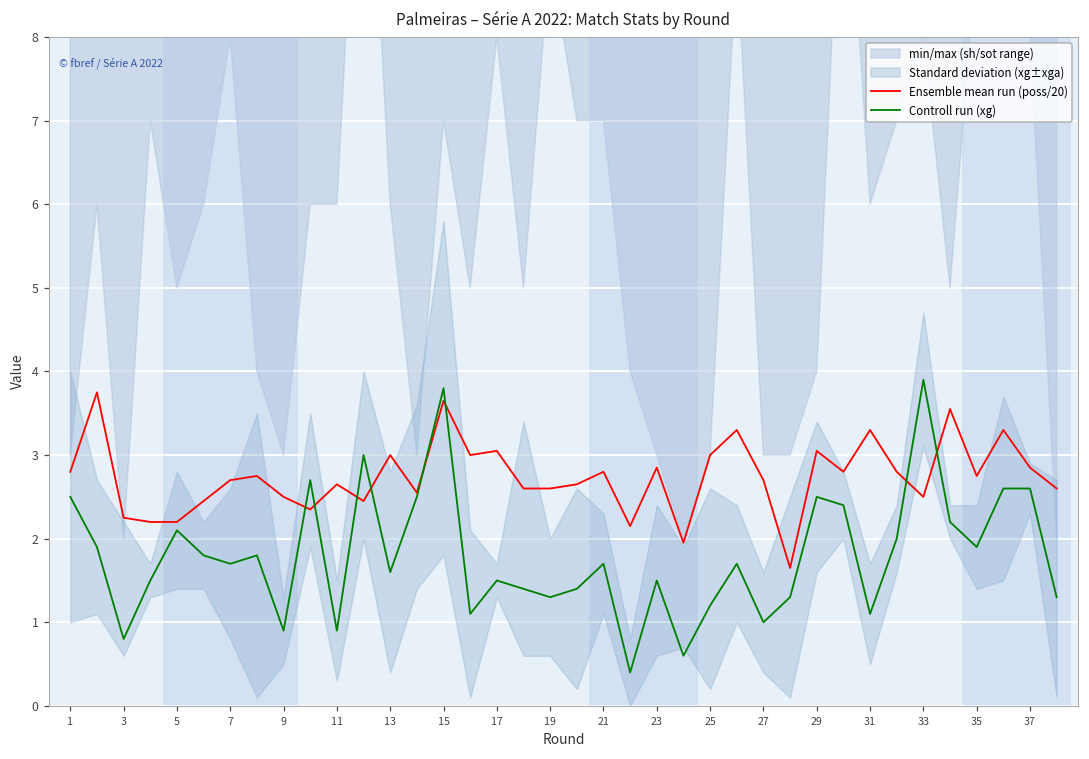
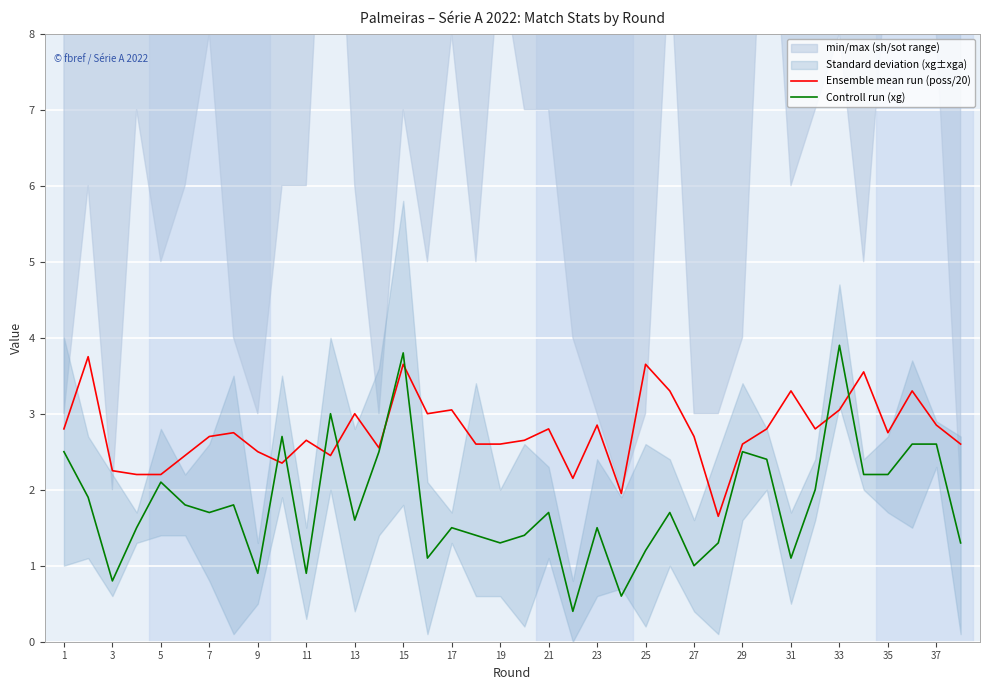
  {
    "Ensemble mean run (poss/20)": {
      "1": 2.8,
      "3": 2.3,
      "5": 2.2,
      "7": 2.7,
      "9": 2.5,
      "11": 2.7,
      "13": 3.0,
      "15": 3.7,
      "17": 3.1,
      "19": 2.6,
      "21": 2.8,
      "23": 2.8,
-     "25": 3.0,
+     "25": 3.7,
      "27": 2.7,
-     "29": 3.1,
+     "29": 2.6,
      "31": 3.3,
-     "33": 2.5,
+     "33": 3.1,
      "35": 2.8,
      "37": 2.8
    },
    "Controll run (xg)": {
      "1": 2.5,
      "3": 0.8,
      "5": 2.1,
      "7": 1.7,
      "9": 0.9,
      "11": 0.9,
      "13": 1.6,
      "15": 3.8,
      "17": 1.5,
      "19": 1.3,
      "21": 1.7,
      "23": 1.5,
      "25": 1.2,
      "27": 1.0,
      "29": 2.5,
      "31": 1.1,
      "33": 3.9,
-     "35": 1.9,
+     "35": 2.2,
      "37": 2.6
    }
  }
